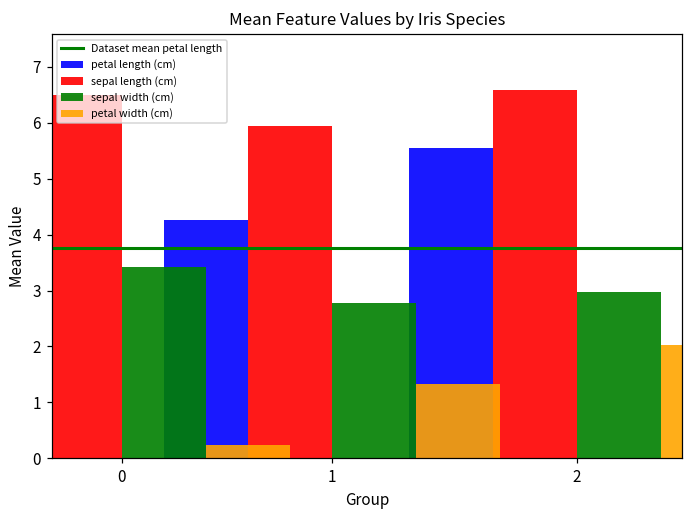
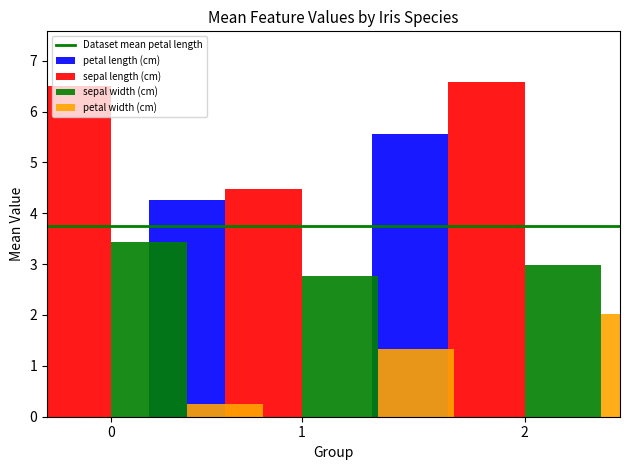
  {
    "sepal length (cm)": {
-     "1": 5.9,
+     "1": 4.5,
      "2": 6.6
    },
    "sepal width (cm)": {
      "0": 3.4,
      "1": 2.8,
      "2": 3.0
    }
  }
